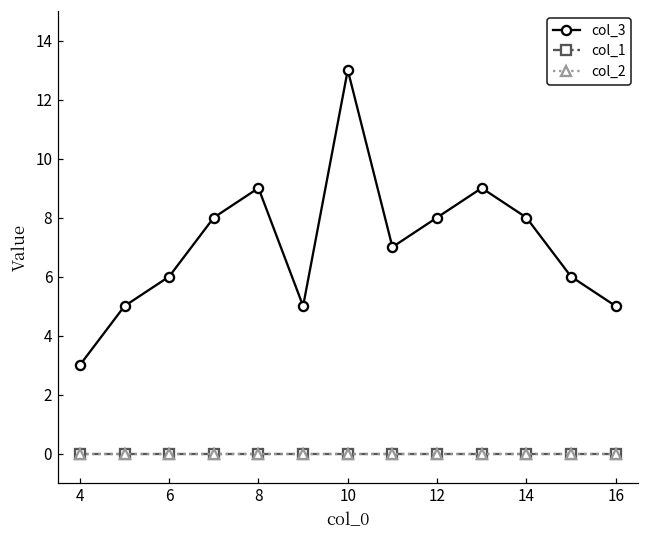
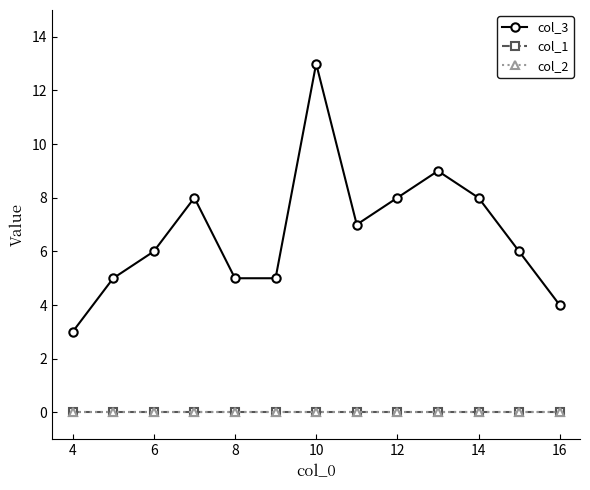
  {
    "col_3": {
      "4": 3,
      "6": 6,
-     "8": 9,
+     "8": 5,
      "10": 13,
      "12": 8,
      "14": 8,
-     "16": 5
+     "16": 4
    },
    "col_2": {
      "4": 0,
      "6": 0,
      "8": 0,
      "10": 0,
      "12": 0,
      "14": 0,
      "16": 0
    }
  }
